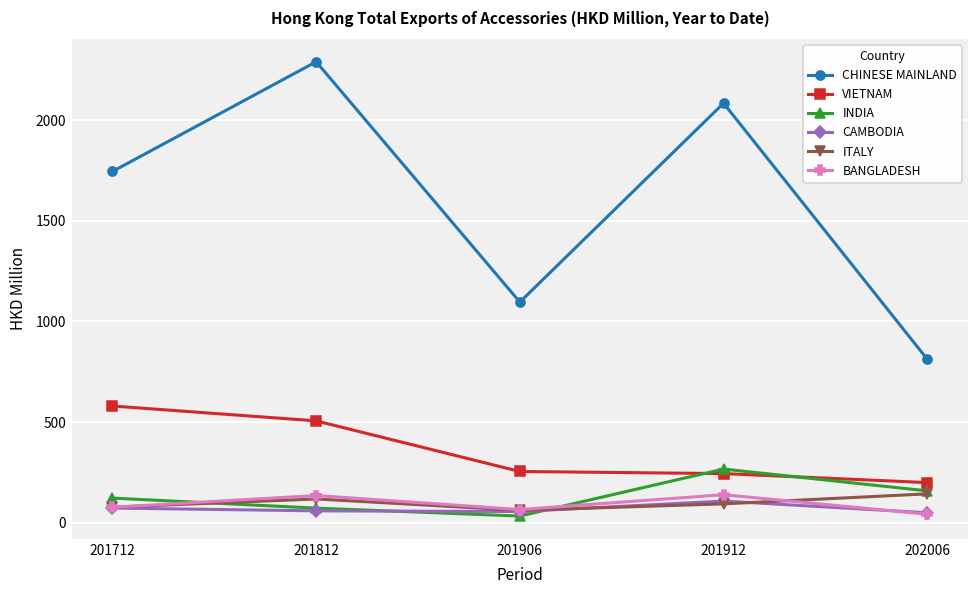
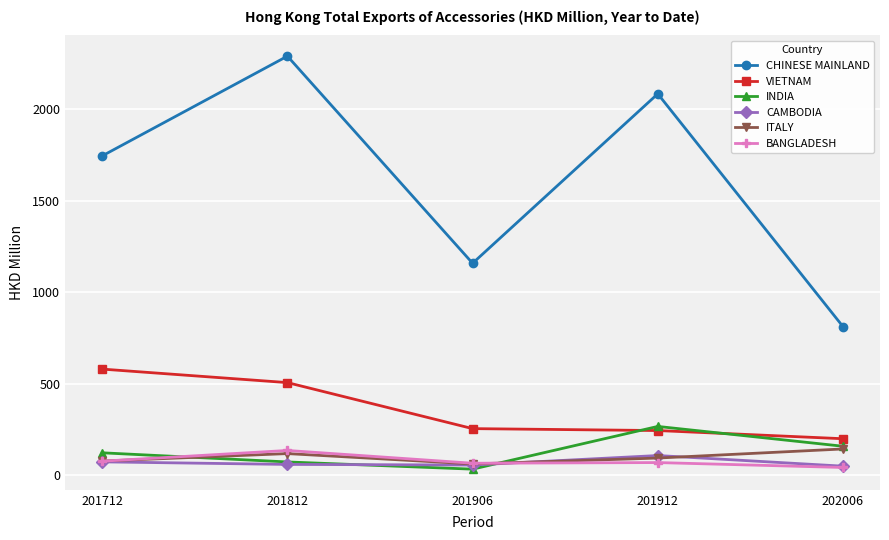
  {
    "CHINESE MAINLAND": {
      "201712": 1740,
      "201812": 2290,
-     "201906": 1100,
+     "201906": 1160,
      "201912": 2080,
      "202006": 810
    },
    "VIETNAM": {
      "201712": 580,
      "201812": 510,
      "201906": 260,
      "201912": 240,
      "202006": 200
    },
    "INDIA": {
      "201712": 120,
      "201906": 30,
      "201912": 270,
      "202006": 160
    },
    "CAMBODIA": {
      "201912": 110
    },
    "ITALY": {
      "201812": 120,
      "201912": 90,
      "202006": 140
    },
    "BANGLADESH": {
      "201812": 140,
-     "201912": 140
+     "201912": 70
    }
  }
